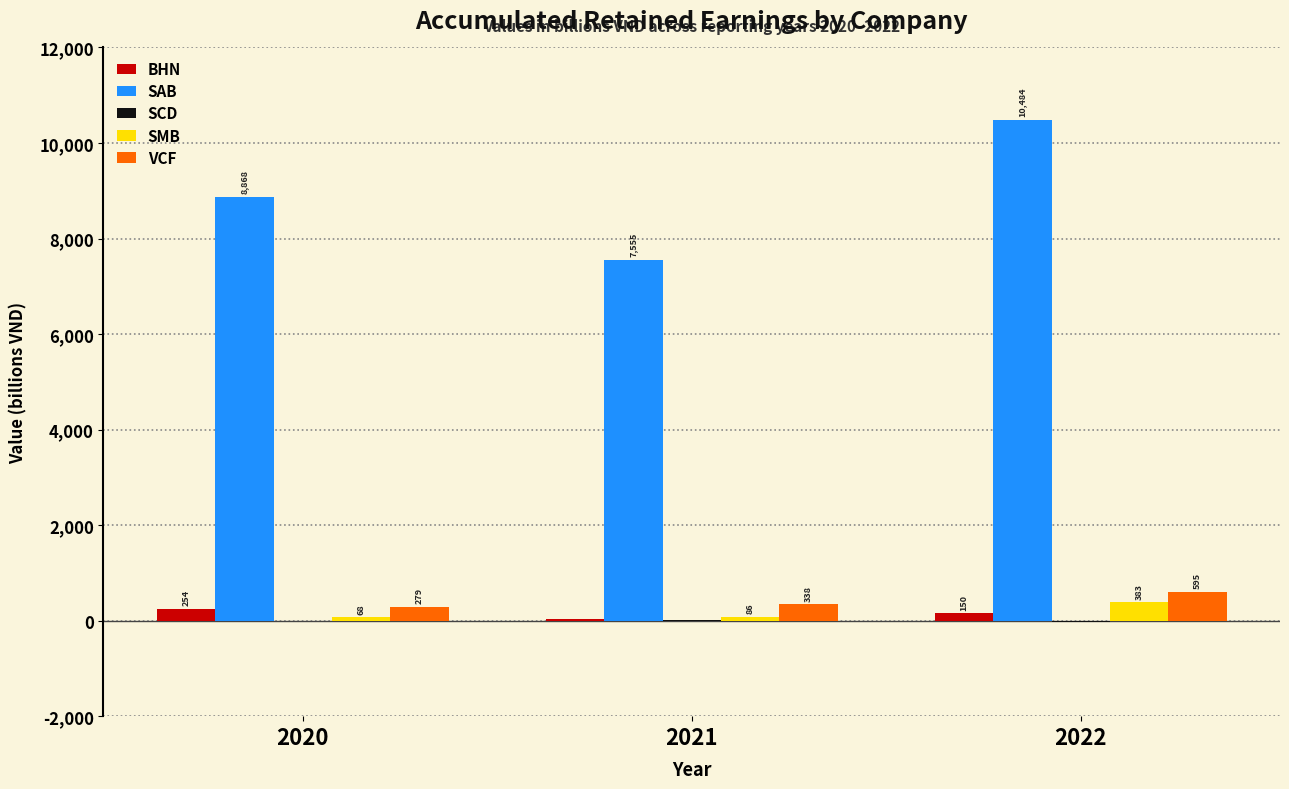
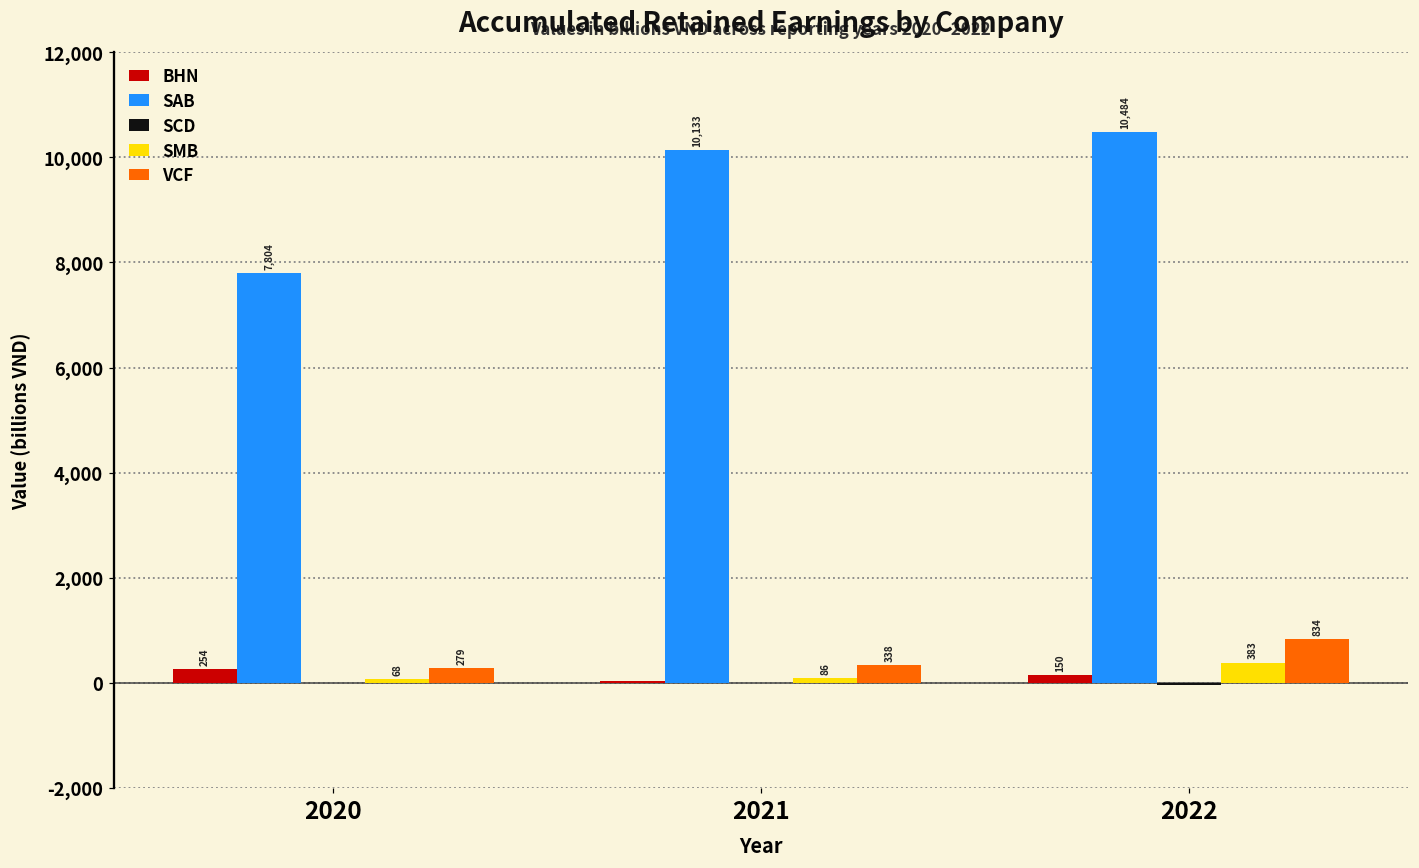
  {
    "BHN": {
      "2020": "254",
      "2022": "150"
    },
    "SAB": {
-     "2020": "8,868",
-     "2021": "7,555",
+     "2020": "7,804",
+     "2021": "10,133",
      "2022": "10,484"
    },
    "SMB": {
      "2020": "68",
      "2021": "86",
      "2022": "383"
    },
    "VCF": {
      "2020": "279",
      "2021": "338",
-     "2022": "595"
+     "2022": "834"
    }
  }
